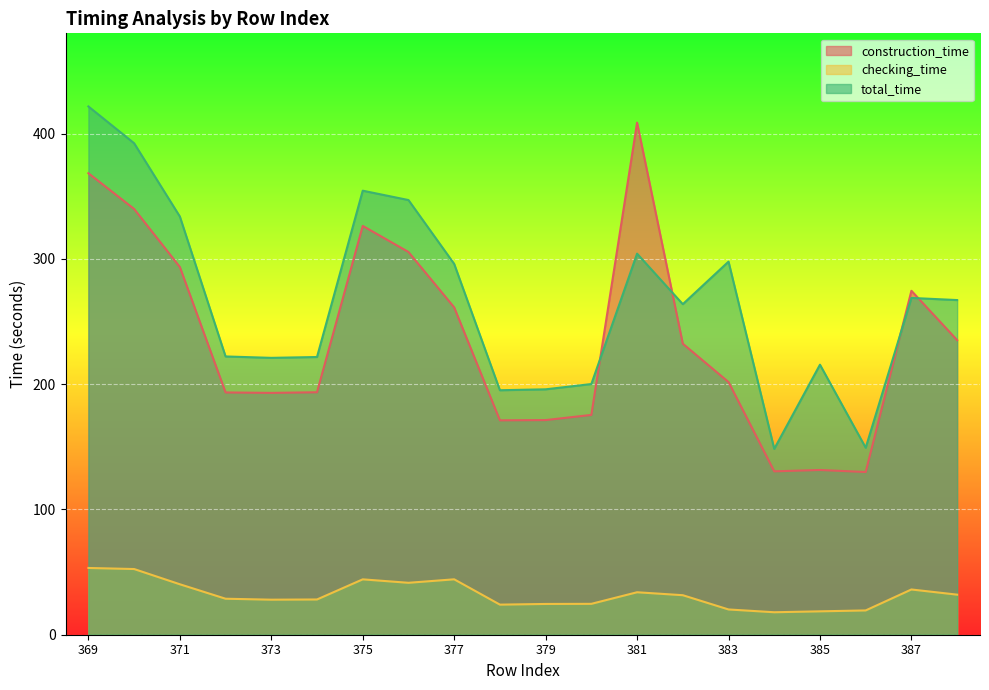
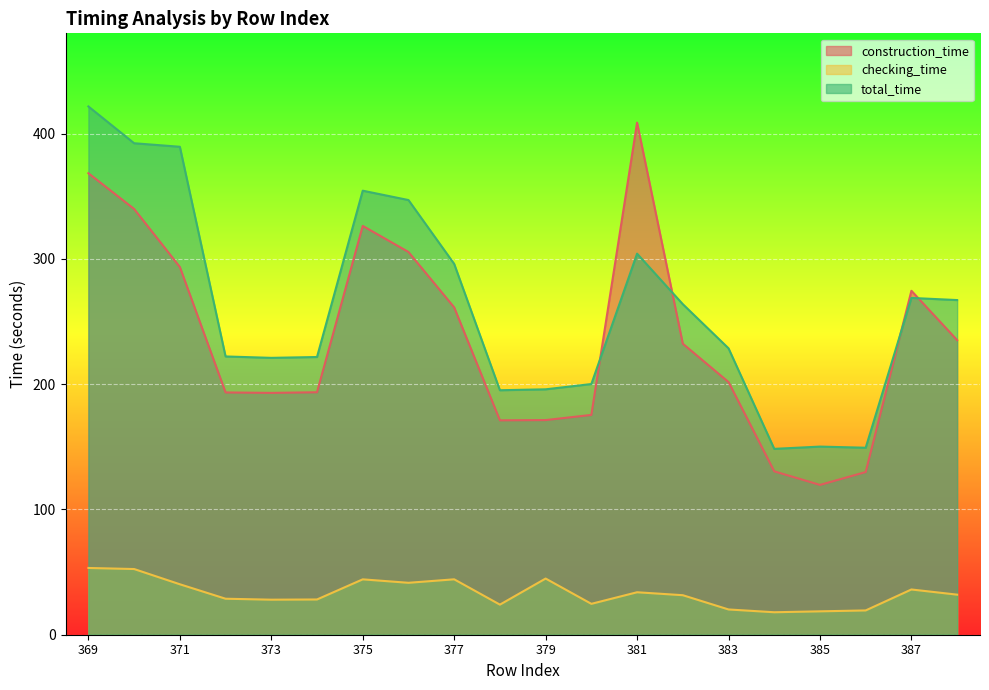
  {
    "construction_time": {
      "369": 368,
      "371": 294,
      "373": 193,
      "375": 326,
      "377": 261,
      "379": 171,
      "381": 409,
      "383": 202,
-     "385": 131,
+     "385": 120,
      "387": 275
    },
    "checking_time": {
      "369": 53,
      "371": 40,
      "373": 28,
      "375": 44,
      "377": 44,
-     "379": 25,
+     "379": 45,
      "381": 34,
      "383": 20,
      "385": 19,
      "387": 36
    },
    "total_time": {
      "369": 422,
-     "371": 334,
+     "371": 389,
      "373": 221,
      "375": 354,
      "377": 296,
      "379": 196,
      "381": 304,
-     "383": 298,
-     "385": 216,
+     "383": 229,
+     "385": 150,
      "387": 269
    }
  }
